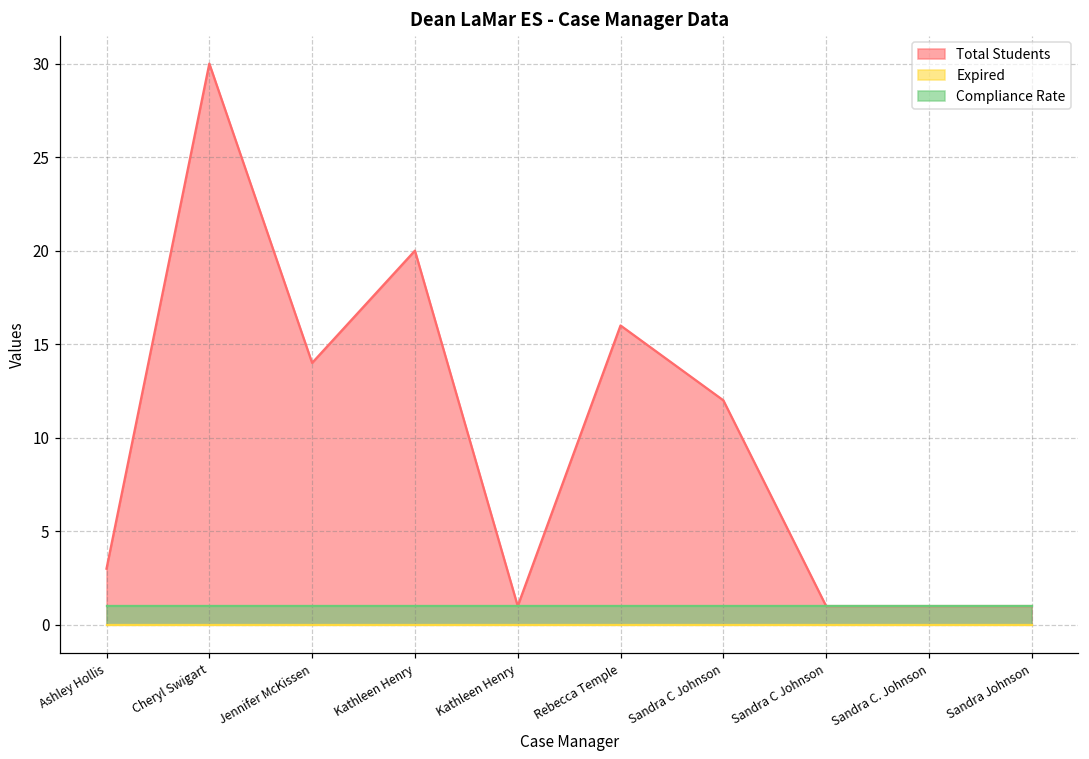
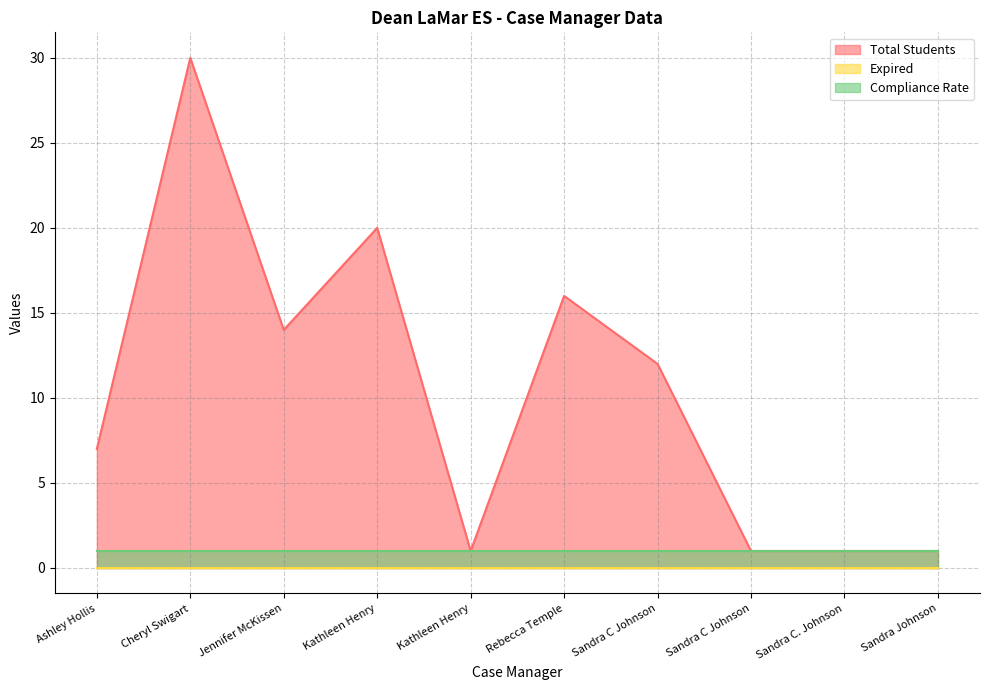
  {
    "Total Students": {
-     "Ashley Hollis": 3,
+     "Ashley Hollis": 7,
      "Cheryl Swigart": 30,
      "Jennifer McKissen": 14,
      "Rebecca Temple": 16
    },
    "Expired": {
      "Ashley Hollis": 0,
      "Cheryl Swigart": 0,
      "Jennifer McKissen": 0,
      "Rebecca Temple": 0,
      "Sandra C. Johnson": 0,
      "Sandra Johnson": 0
    },
    "Compliance Rate": {
      "Ashley Hollis": 1,
      "Cheryl Swigart": 1,
      "Jennifer McKissen": 1,
      "Rebecca Temple": 1
    }
  }
